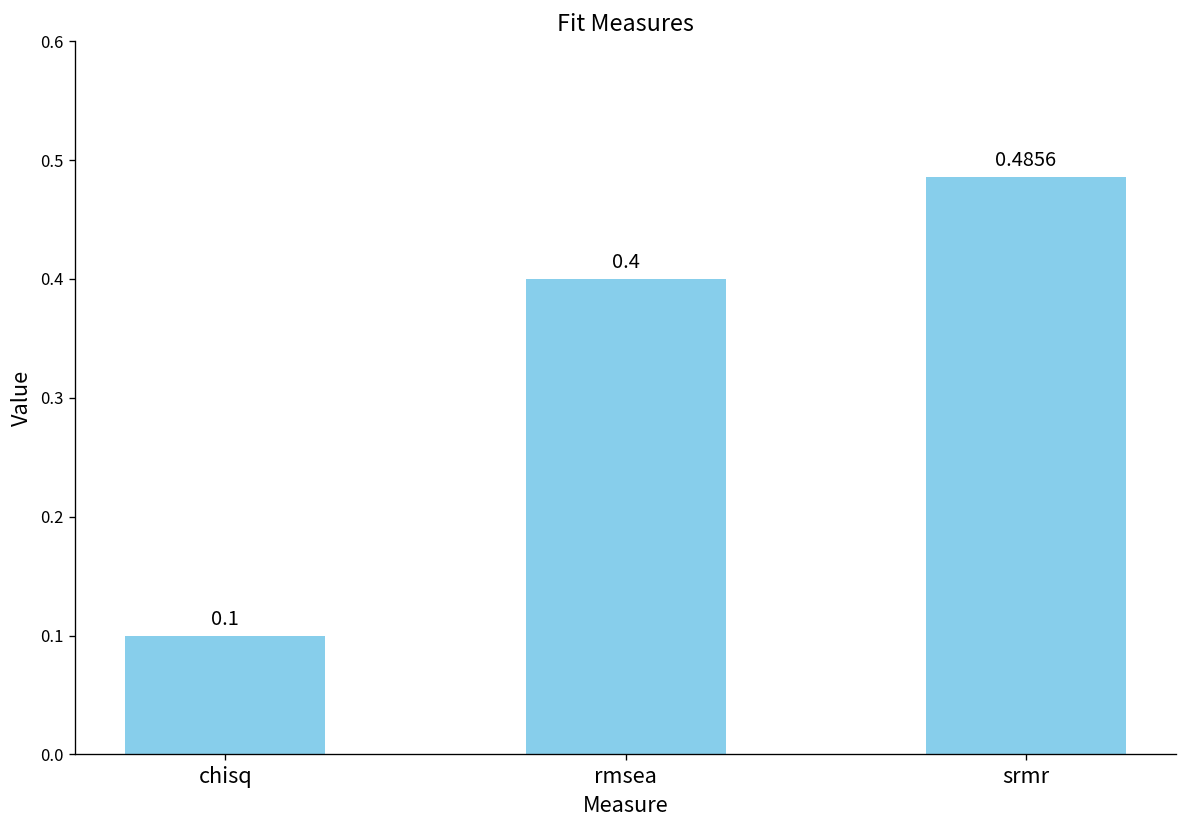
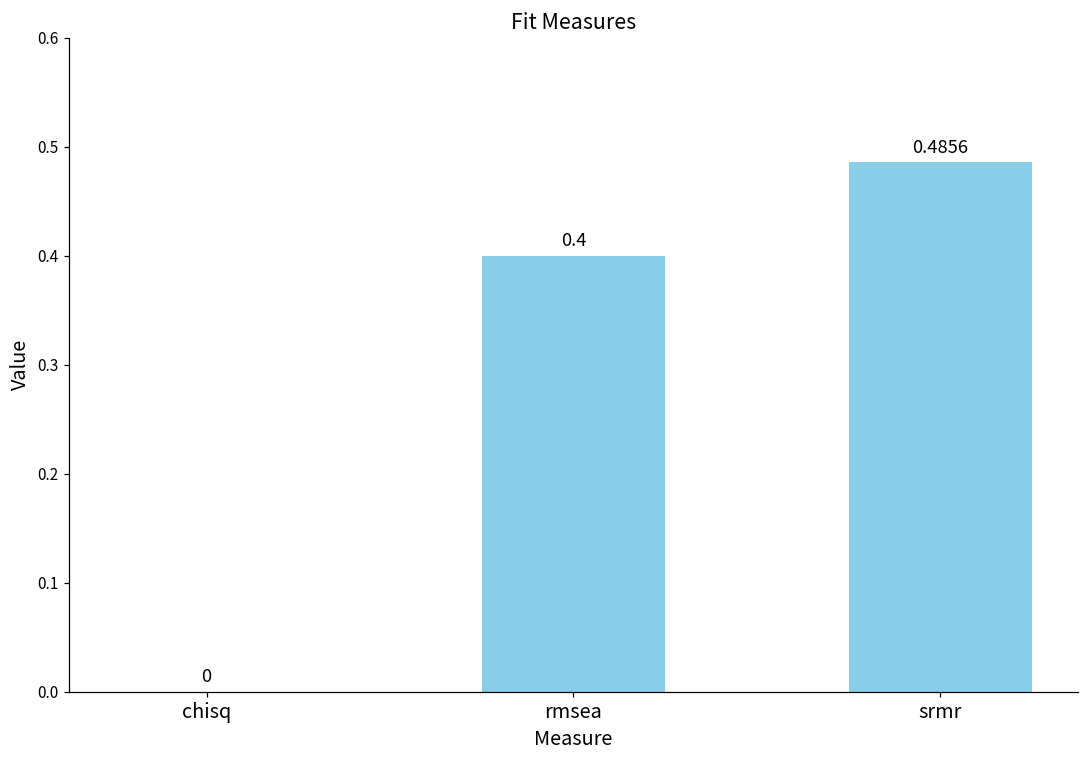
  {
-   "chisq": 0.1,
+   "chisq": 0,
    "rmsea": 0.4,
    "srmr": 0.4856
  }
